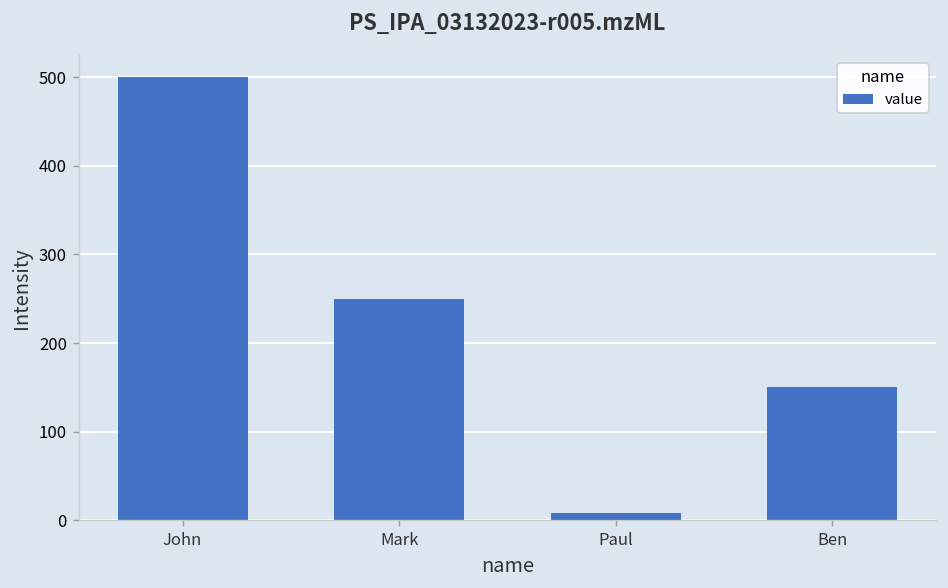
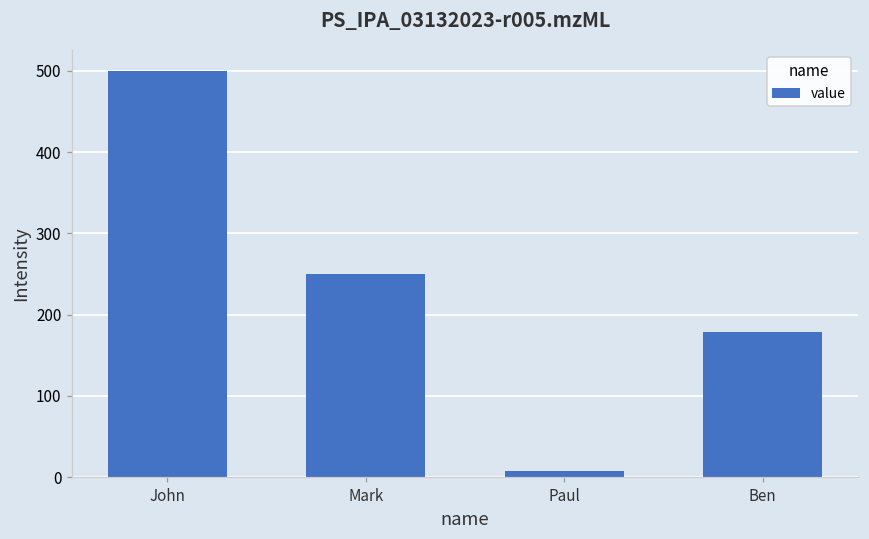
  {
    "John": 500,
    "Mark": 250,
    "Paul": 10,
-   "Ben": 150
+   "Ben": 180
  }
